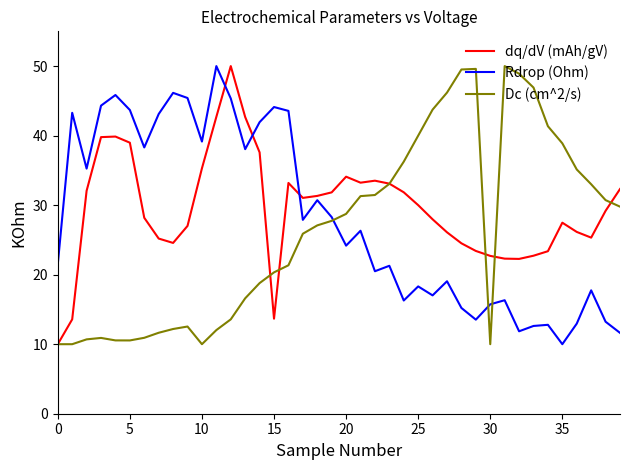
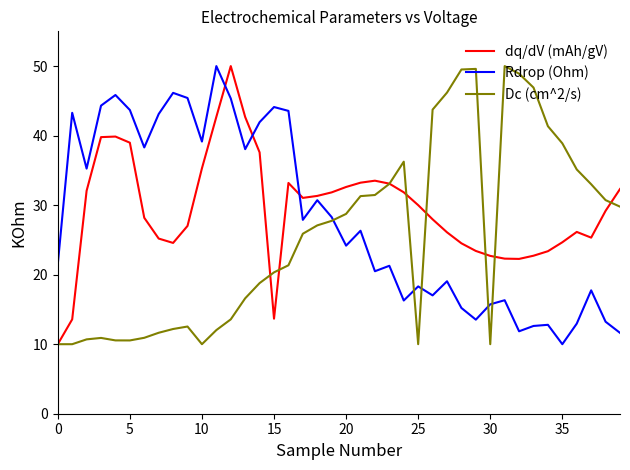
  {
    "dq/dV (mAh/gV)": {
      "5": 39,
      "10": 35,
      "15": 14,
-     "20": 34,
+     "20": 33,
      "25": 30,
      "30": 23,
-     "35": 27
+     "35": 25
    },
    "Rdrop (Ohm)": {
      "0": 22,
      "5": 44,
      "10": 39,
      "15": 44,
      "20": 24,
      "25": 18,
      "30": 16,
      "35": 10
    },
    "Dc (cm^2/s)": {
      "5": 11,
      "10": 10,
      "15": 20,
      "20": 29,
-     "25": 40,
+     "25": 10,
      "30": 10,
      "35": 39
    }
  }
